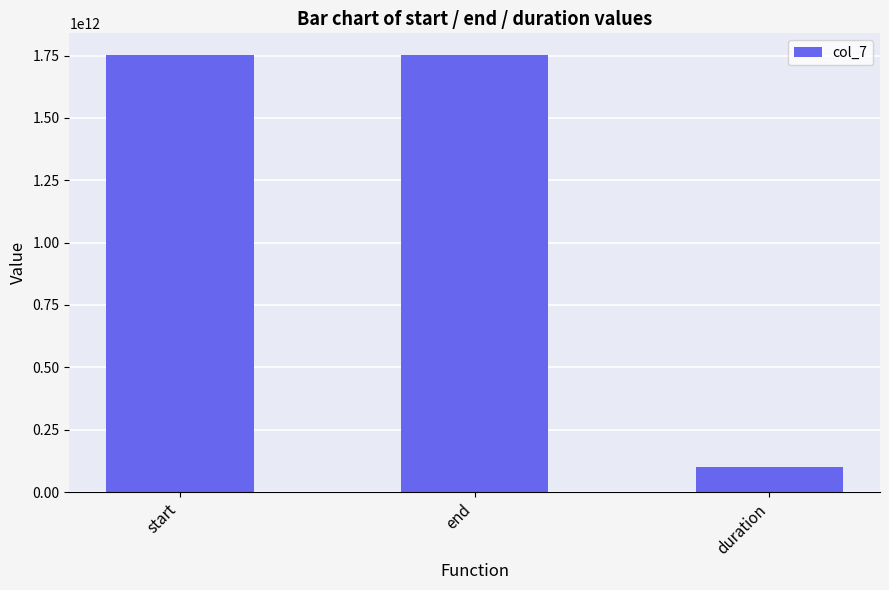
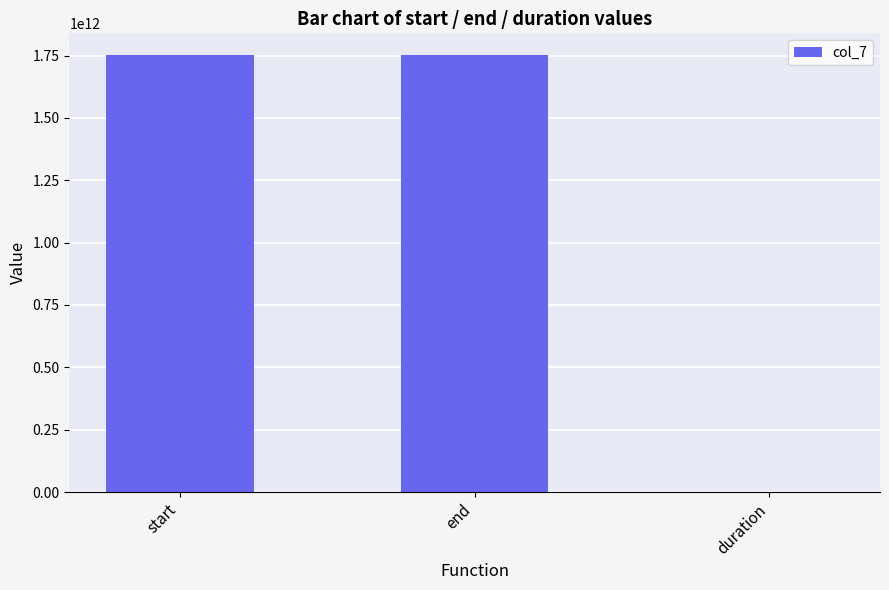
  {
    "start": 1750000000000,
    "end": 1750000000000,
-   "duration": 100000000000
+   "duration": 0
  }
